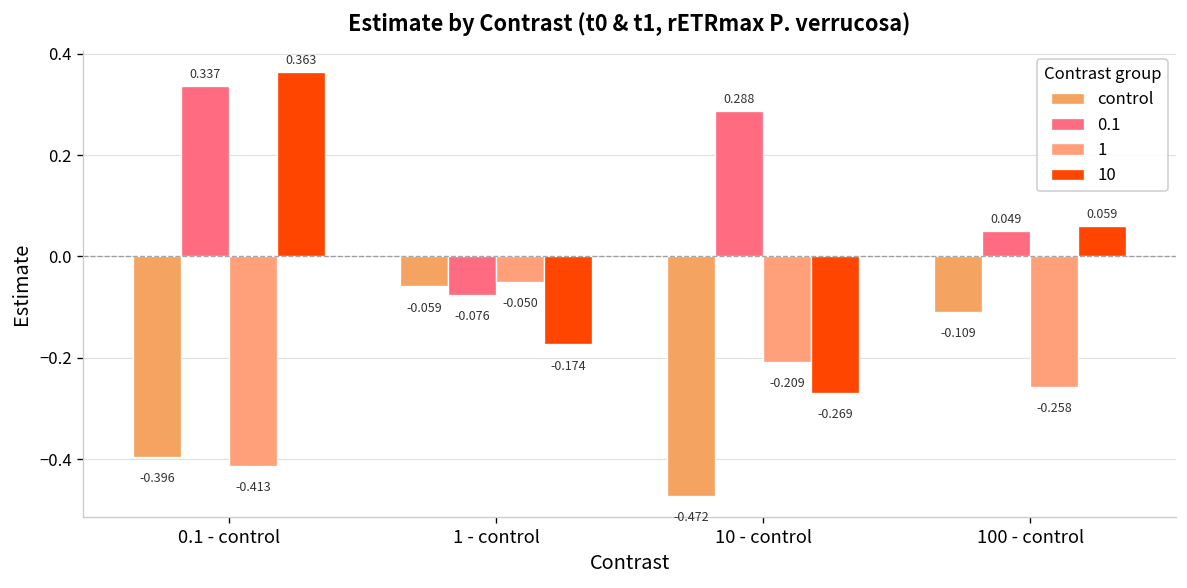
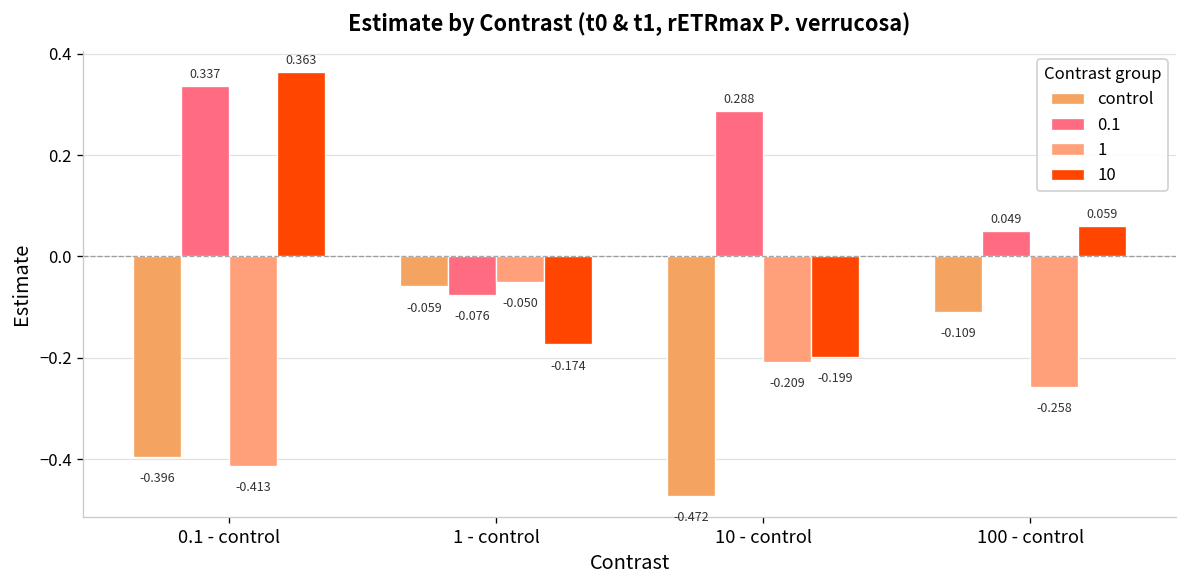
  {
    "10": {
      "0.1 - control": 0.363,
      "1 - control": -0.174,
-     "10 - control": -0.269,
+     "10 - control": -0.199,
      "100 - control": 0.059
    }
  }
